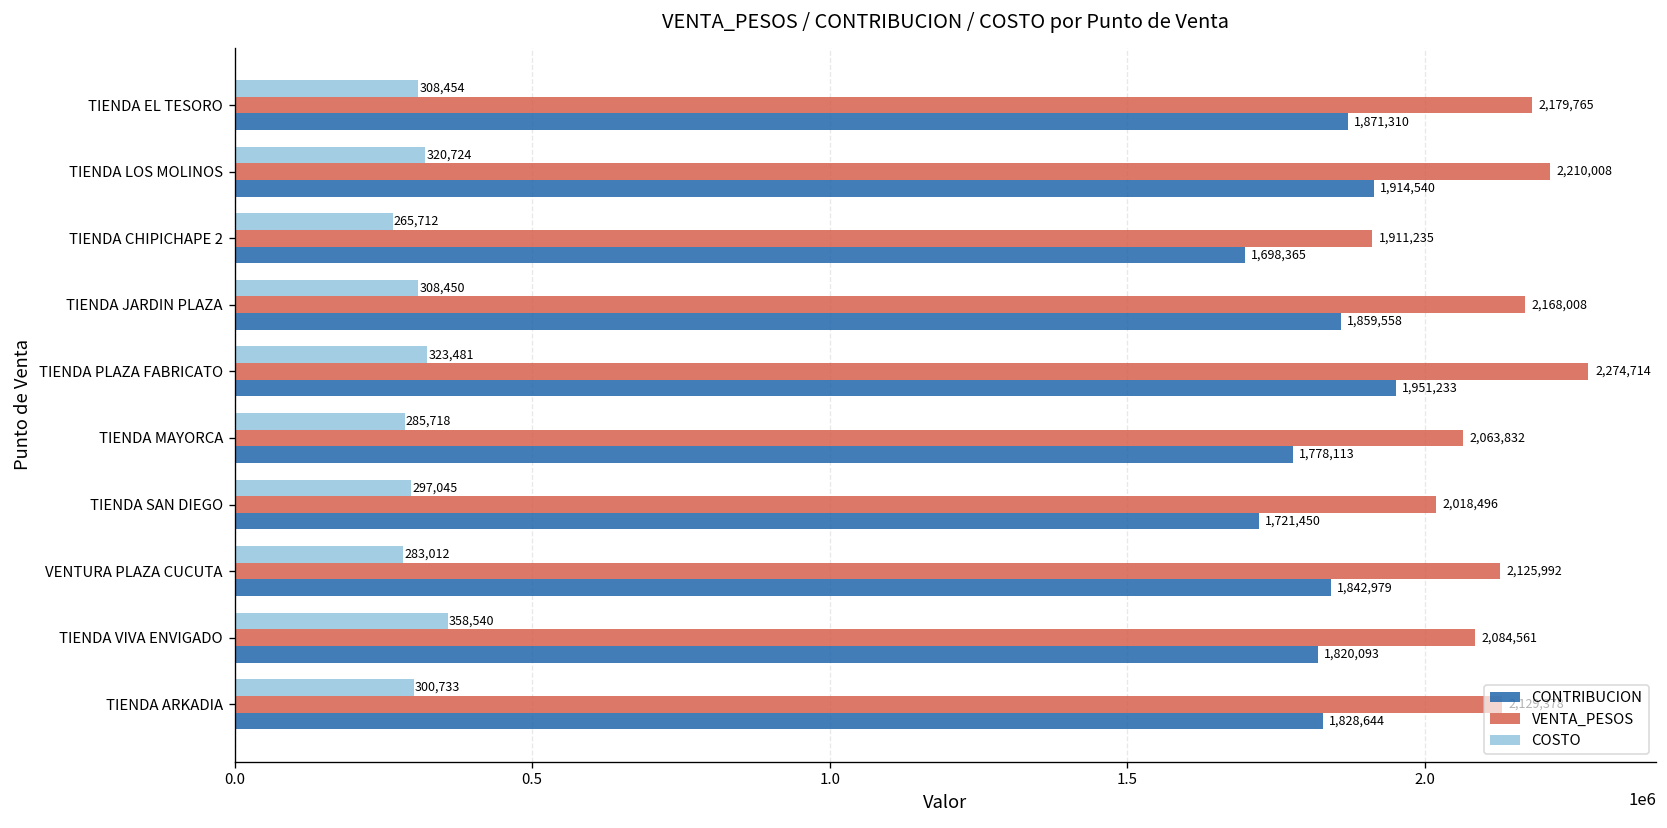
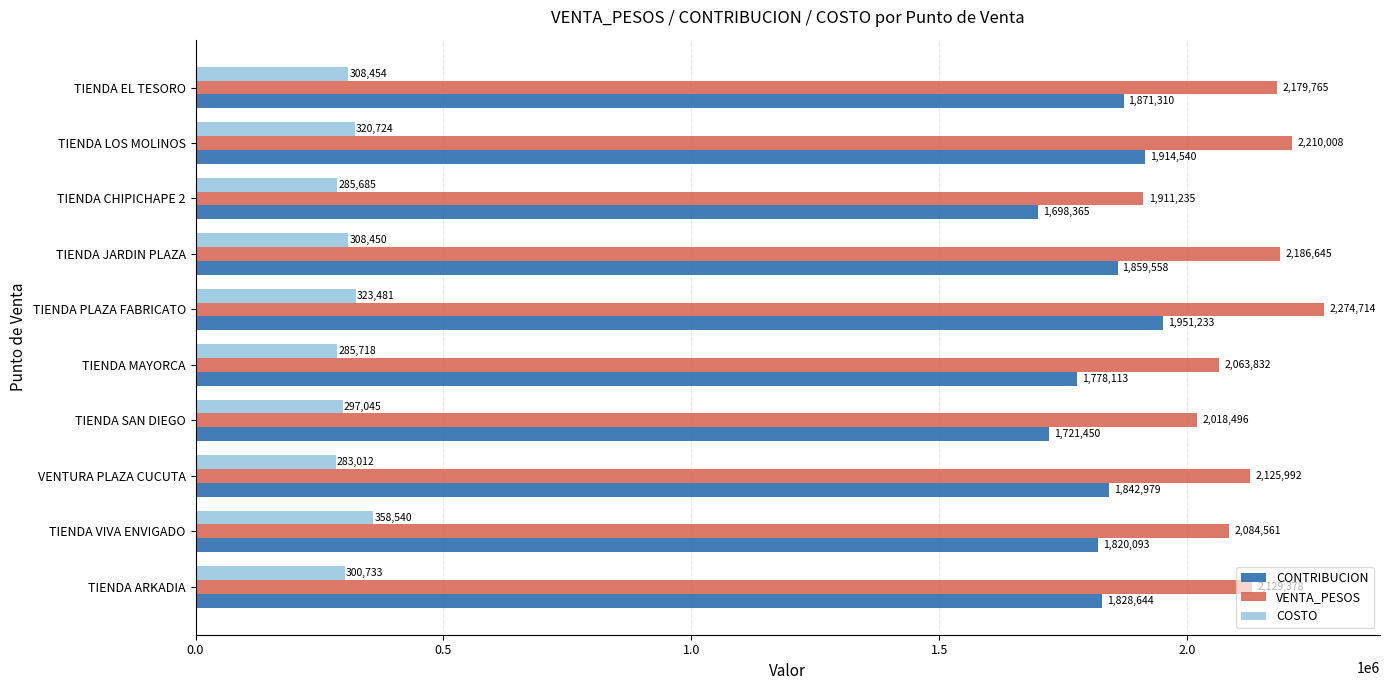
  {
    "CONTRIBUCION": {
      "TIENDA EL TESORO": "1,871,310",
      "TIENDA LOS MOLINOS": "1,914,540",
      "TIENDA CHIPICHAPE 2": "1,698,365",
      "TIENDA JARDIN PLAZA": "1,859,558",
      "TIENDA PLAZA FABRICATO": "1,951,233",
      "TIENDA MAYORCA": "1,778,113",
      "TIENDA SAN DIEGO": "1,721,450",
      "VENTURA PLAZA CUCUTA": "1,842,979",
      "TIENDA VIVA ENVIGADO": "1,820,093",
      "TIENDA ARKADIA": "1,828,644"
    },
    "VENTA_PESOS": {
      "TIENDA EL TESORO": "2,179,765",
      "TIENDA LOS MOLINOS": "2,210,008",
      "TIENDA CHIPICHAPE 2": "1,911,235",
-     "TIENDA JARDIN PLAZA": "2,168,008",
+     "TIENDA JARDIN PLAZA": "2,186,645",
      "TIENDA PLAZA FABRICATO": "2,274,714",
      "TIENDA MAYORCA": "2,063,832",
      "TIENDA SAN DIEGO": "2,018,496",
      "VENTURA PLAZA CUCUTA": "2,125,992",
      "TIENDA VIVA ENVIGADO": "2,084,561"
    },
    "COSTO": {
      "TIENDA EL TESORO": "308,454",
      "TIENDA LOS MOLINOS": "320,724",
-     "TIENDA CHIPICHAPE 2": "265,712",
+     "TIENDA CHIPICHAPE 2": "285,685",
      "TIENDA JARDIN PLAZA": "308,450",
      "TIENDA PLAZA FABRICATO": "323,481",
      "TIENDA MAYORCA": "285,718",
      "TIENDA SAN DIEGO": "297,045",
      "VENTURA PLAZA CUCUTA": "283,012",
      "TIENDA VIVA ENVIGADO": "358,540",
      "TIENDA ARKADIA": "300,733"
    }
  }
